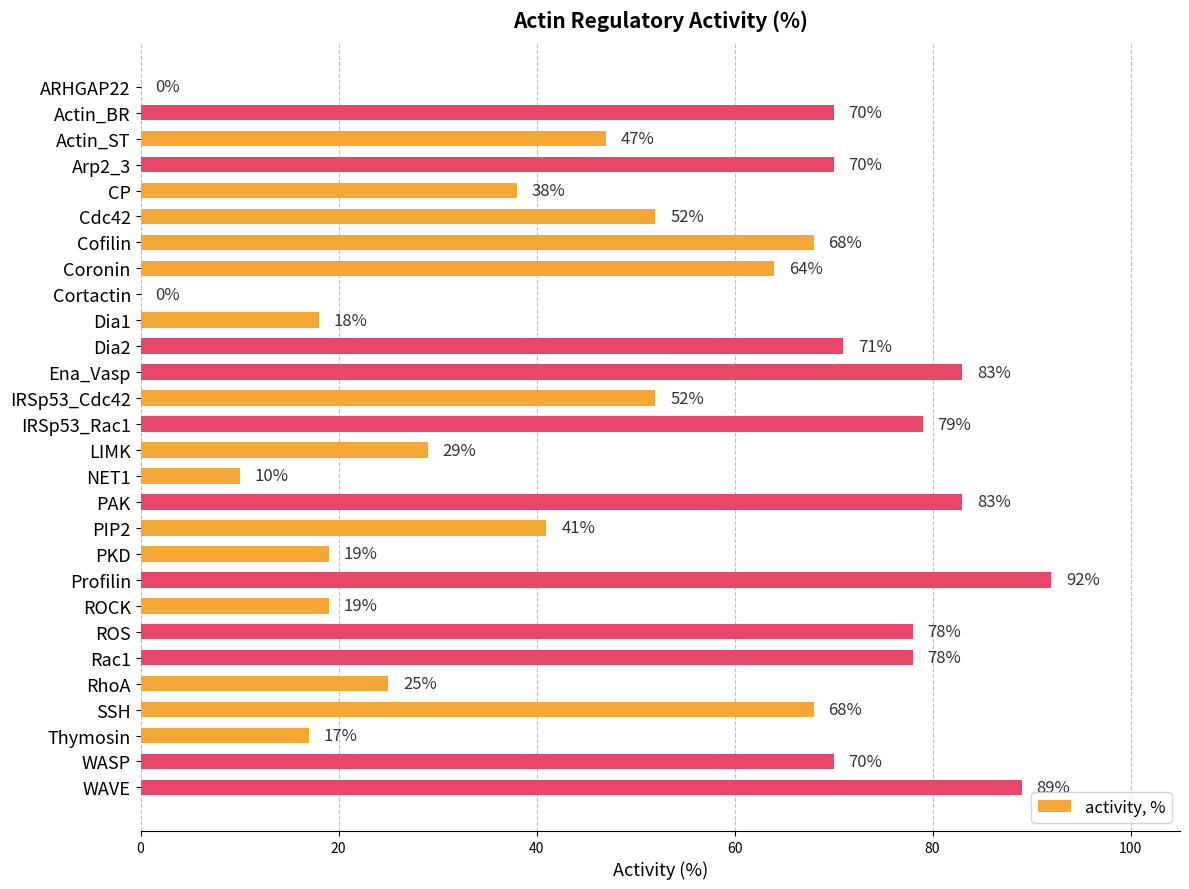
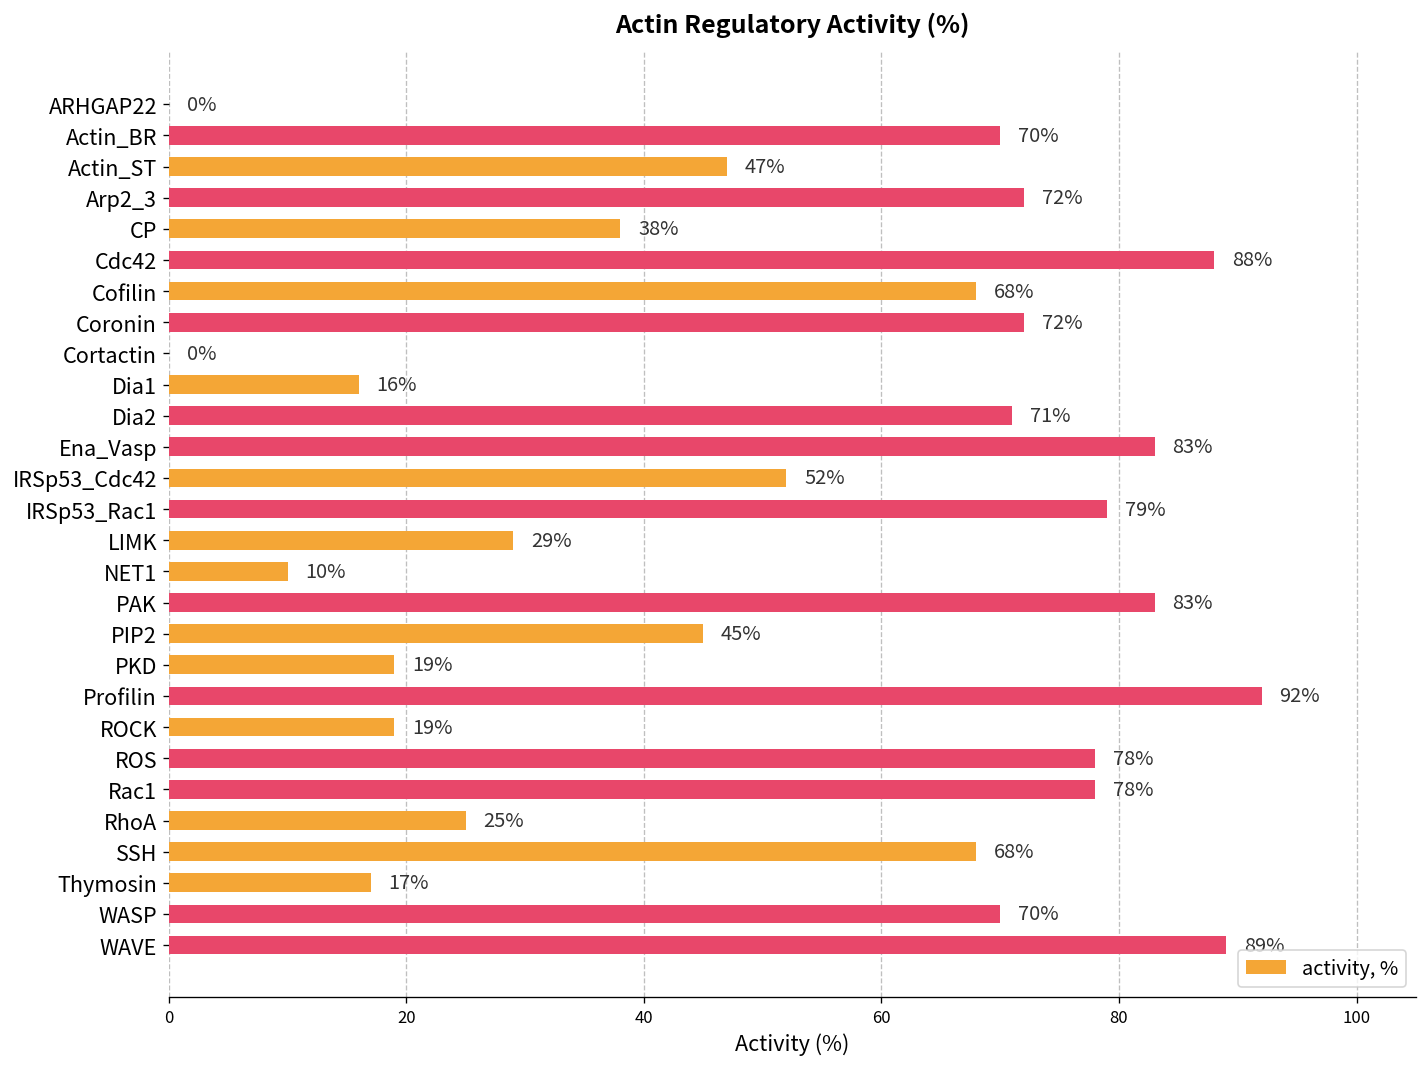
  {
    "ARHGAP22": "0%",
    "Actin_BR": "70%",
    "Actin_ST": "47%",
-   "Arp2_3": "70%",
+   "Arp2_3": "72%",
    "CP": "38%",
-   "Cdc42": "52%",
+   "Cdc42": "88%",
    "Cofilin": "68%",
-   "Coronin": "64%",
+   "Coronin": "72%",
    "Cortactin": "0%",
-   "Dia1": "18%",
+   "Dia1": "16%",
    "Dia2": "71%",
    "Ena_Vasp": "83%",
    "IRSp53_Cdc42": "52%",
    "IRSp53_Rac1": "79%",
    "LIMK": "29%",
    "NET1": "10%",
    "PAK": "83%",
-   "PIP2": "41%",
+   "PIP2": "45%",
    "PKD": "19%",
    "Profilin": "92%",
    "ROCK": "19%",
    "ROS": "78%",
    "Rac1": "78%",
    "RhoA": "25%",
    "SSH": "68%",
    "Thymosin": "17%",
    "WASP": "70%"
  }
